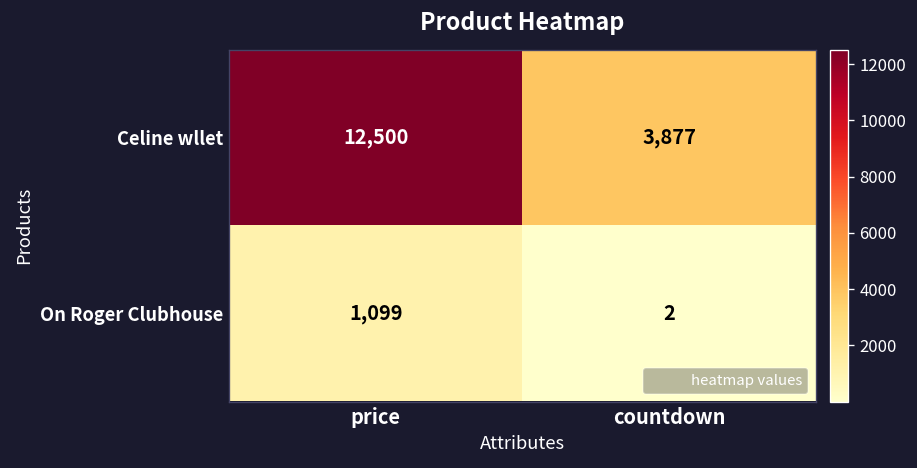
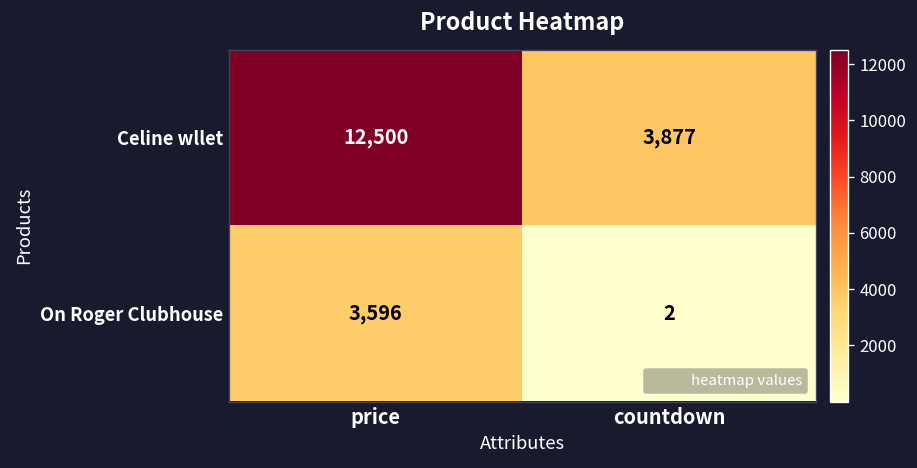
  {
    "Celine wllet": {
      "price": "12,500",
      "countdown": "3,877"
    },
    "On Roger Clubhouse": {
-     "price": "1,099",
+     "price": "3,596",
      "countdown": "2"
    }
  }
